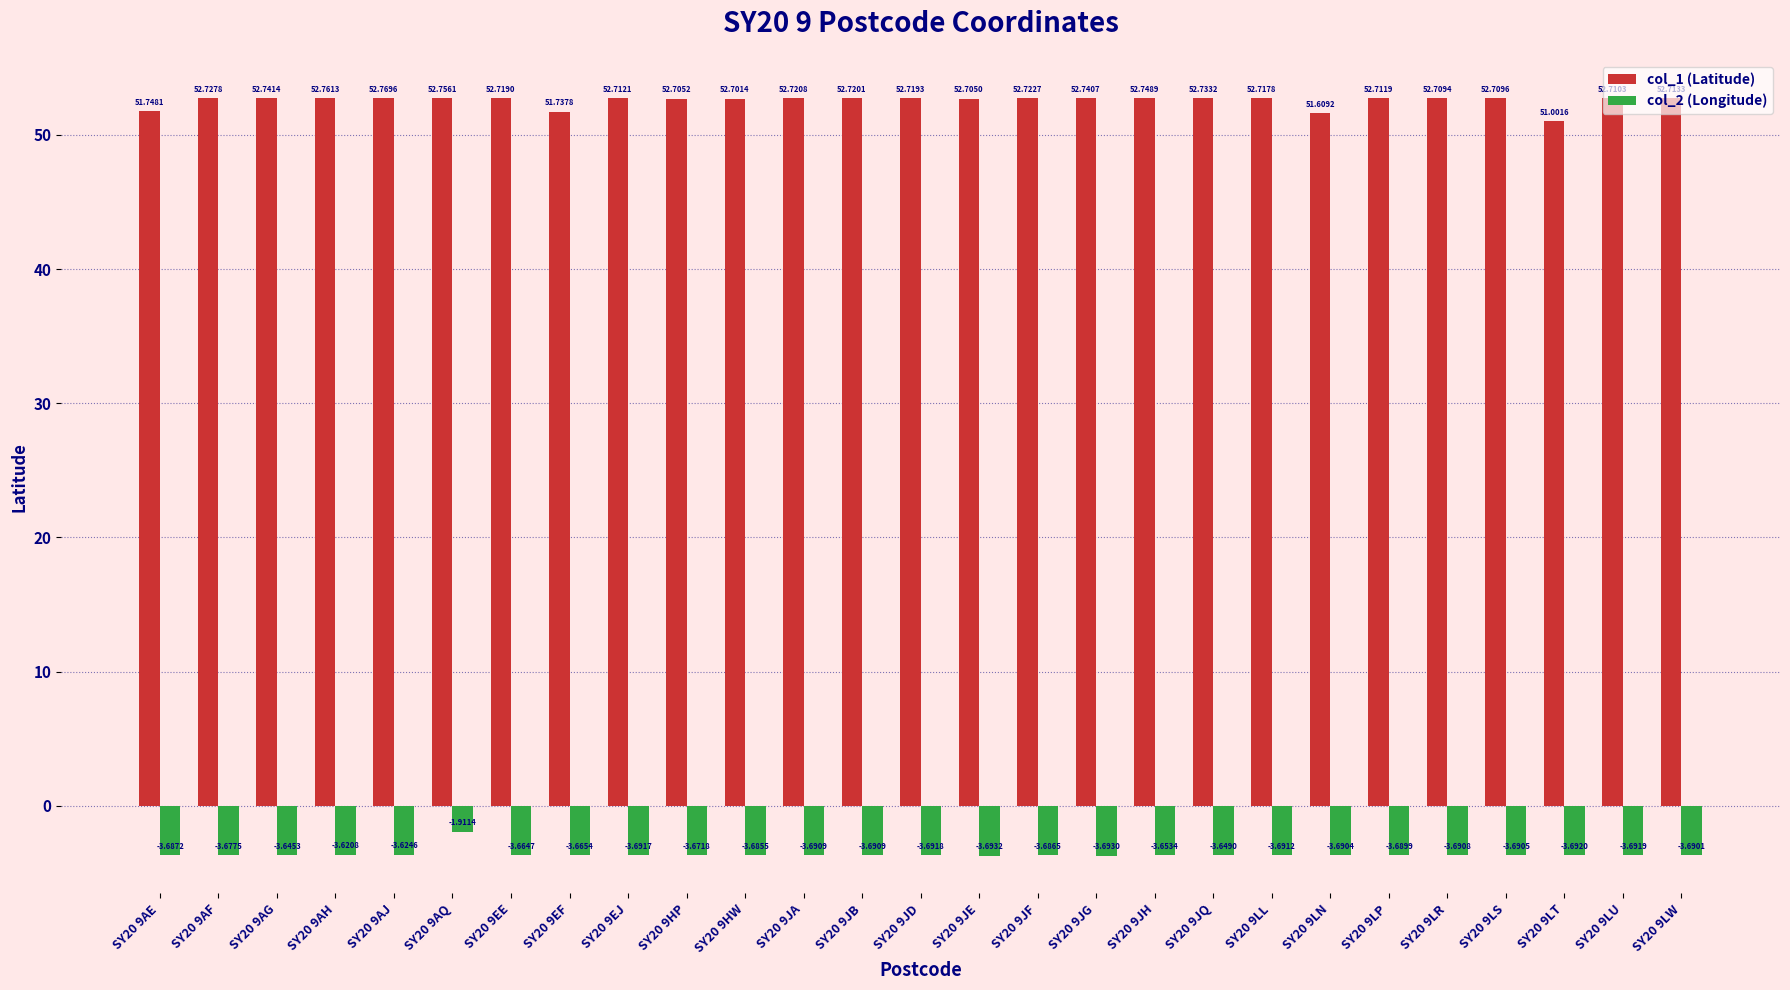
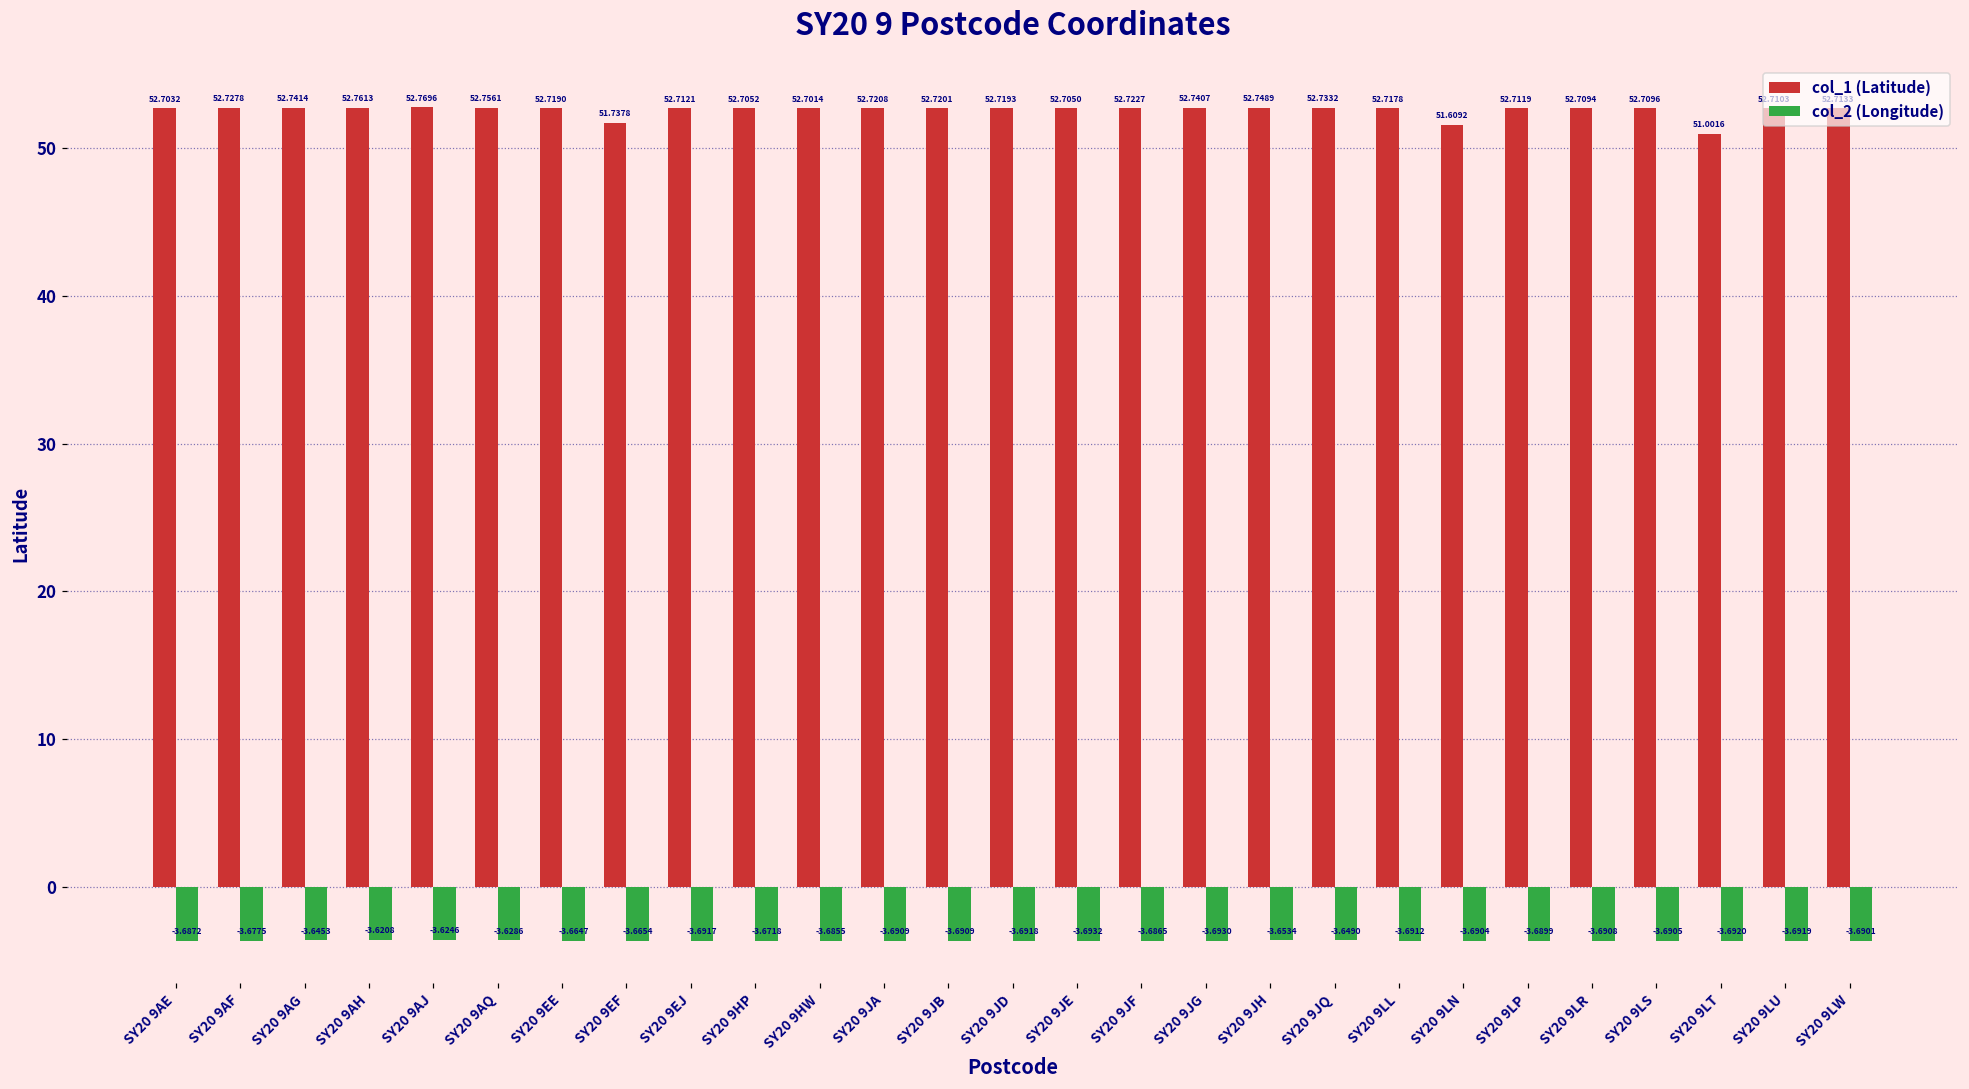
  {
    "col_1 (Latitude)": {
-     "SY20 9AE": 51.7481,
+     "SY20 9AE": 52.7032,
      "SY20 9AF": 52.7278,
      "SY20 9AG": 52.7414,
      "SY20 9AH": 52.7613,
      "SY20 9AJ": 52.7696,
      "SY20 9AQ": 52.7561,
      "SY20 9EE": 52.7190,
      "SY20 9EF": 51.7378,
      "SY20 9EJ": 52.7121,
      "SY20 9HP": 52.7052,
      "SY20 9HW": 52.7014,
      "SY20 9JA": 52.7208,
      "SY20 9JB": 52.7201,
      "SY20 9JD": 52.7193,
      "SY20 9JE": 52.7050,
      "SY20 9JF": 52.7227,
      "SY20 9JG": 52.7407,
      "SY20 9JH": 52.7489,
      "SY20 9JQ": 52.7332,
      "SY20 9LL": 52.7178,
      "SY20 9LN": 51.6092,
      "SY20 9LP": 52.7119,
      "SY20 9LR": 52.7094,
      "SY20 9LS": 52.7096,
      "SY20 9LT": 51.0016
    },
    "col_2 (Longitude)": {
      "SY20 9AE": -3.6872,
      "SY20 9AF": -3.6775,
      "SY20 9AG": -3.6453,
      "SY20 9AH": -3.6208,
      "SY20 9AJ": -3.6246,
-     "SY20 9AQ": -1.9114,
+     "SY20 9AQ": -3.6286,
      "SY20 9EE": -3.6647,
      "SY20 9EF": -3.6654,
      "SY20 9EJ": -3.6917,
      "SY20 9HP": -3.6718,
      "SY20 9HW": -3.6855,
      "SY20 9JA": -3.6909,
      "SY20 9JB": -3.6909,
      "SY20 9JD": -3.6918,
      "SY20 9JE": -3.6932,
      "SY20 9JF": -3.6865,
      "SY20 9JG": -3.6930,
      "SY20 9JH": -3.6534,
      "SY20 9JQ": -3.6490,
      "SY20 9LL": -3.6912,
      "SY20 9LN": -3.6904,
      "SY20 9LP": -3.6899,
      "SY20 9LR": -3.6908,
      "SY20 9LS": -3.6905,
      "SY20 9LT": -3.6920,
      "SY20 9LU": -3.6919,
      "SY20 9LW": -3.6901
    }
  }
